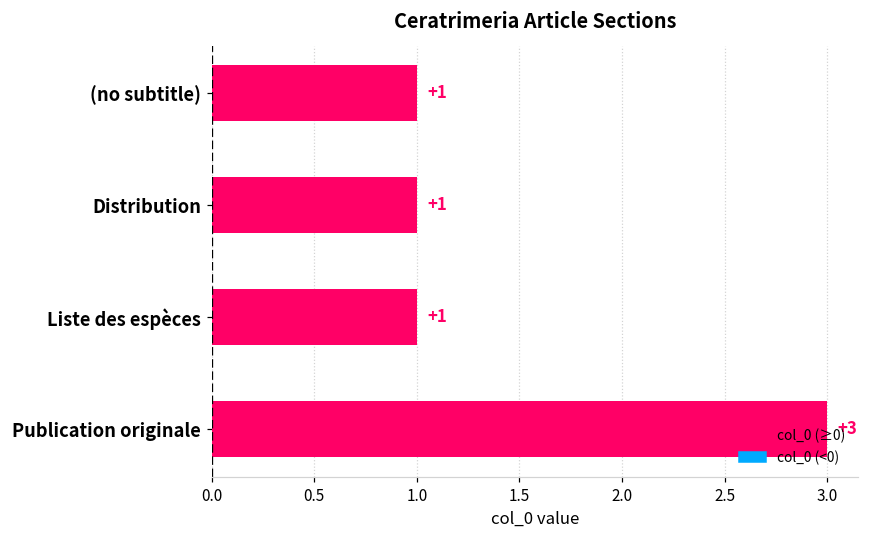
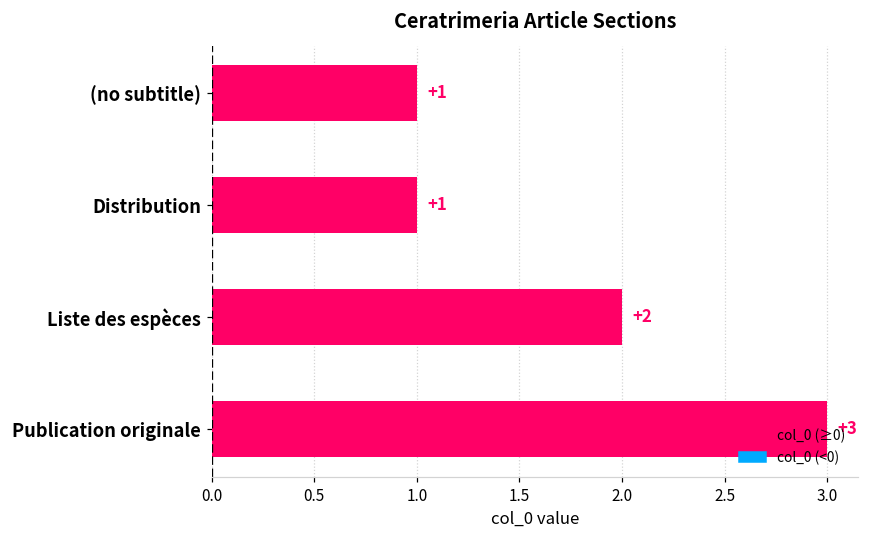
  {
    "(no subtitle)": "+1",
    "Distribution": "+1",
-   "Liste des espèces": "+1",
+   "Liste des espèces": "+2",
    "Publication originale": "+3"
  }
